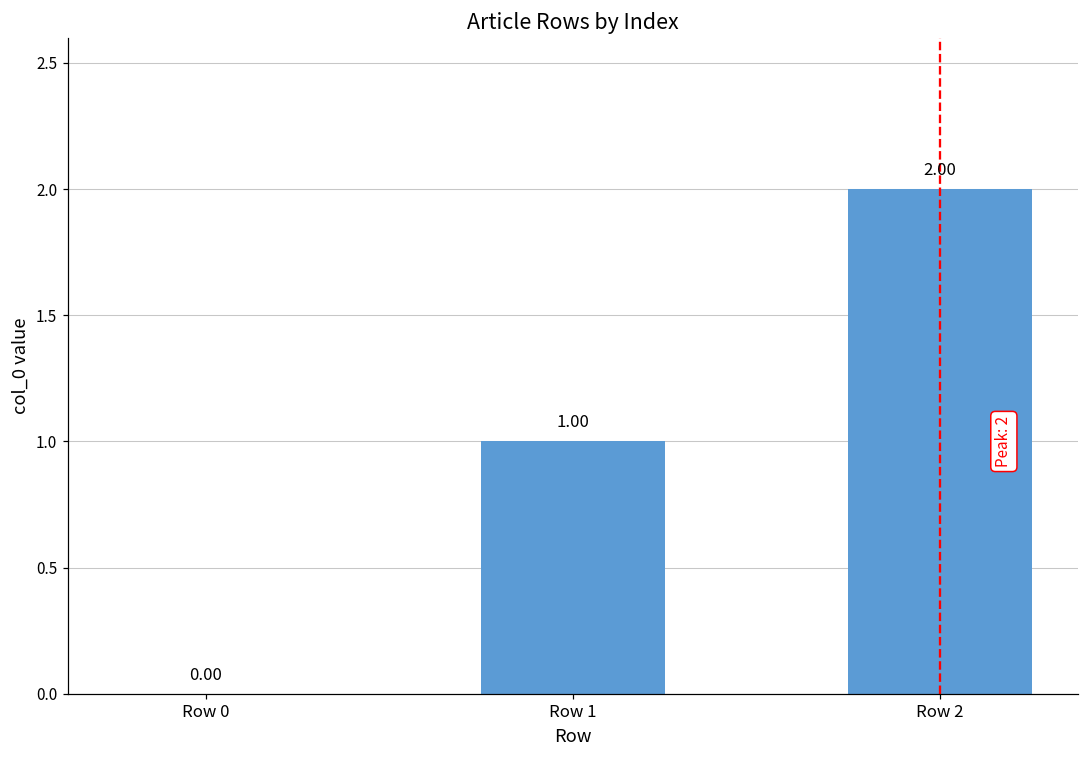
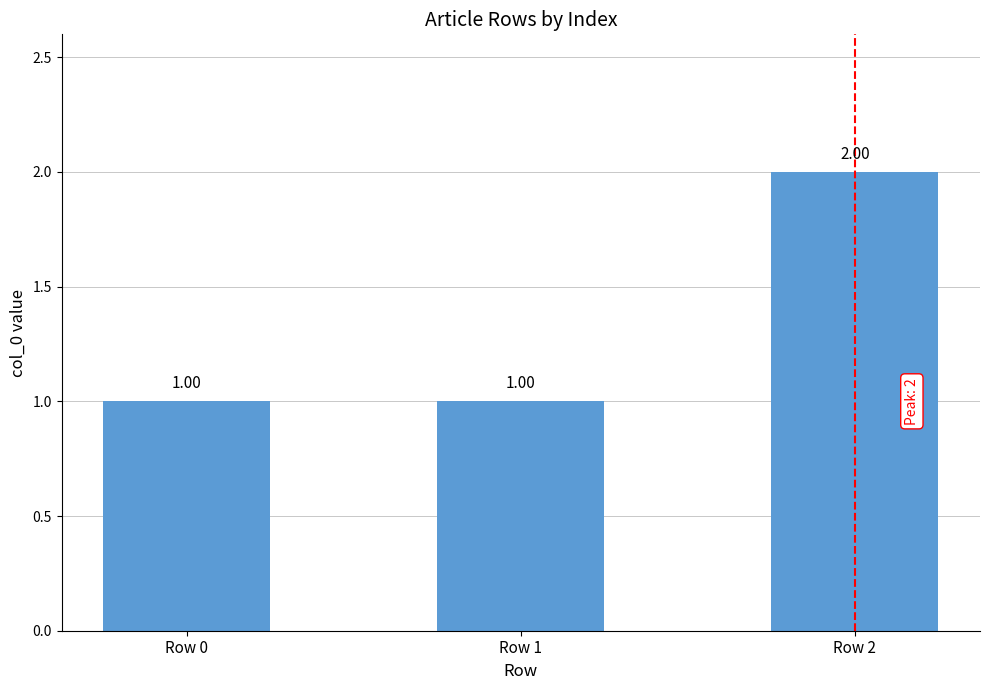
  {
-   "Row 0": 0.00,
+   "Row 0": 1.00,
    "Row 1": 1.00,
    "Row 2": 2.00
  }
